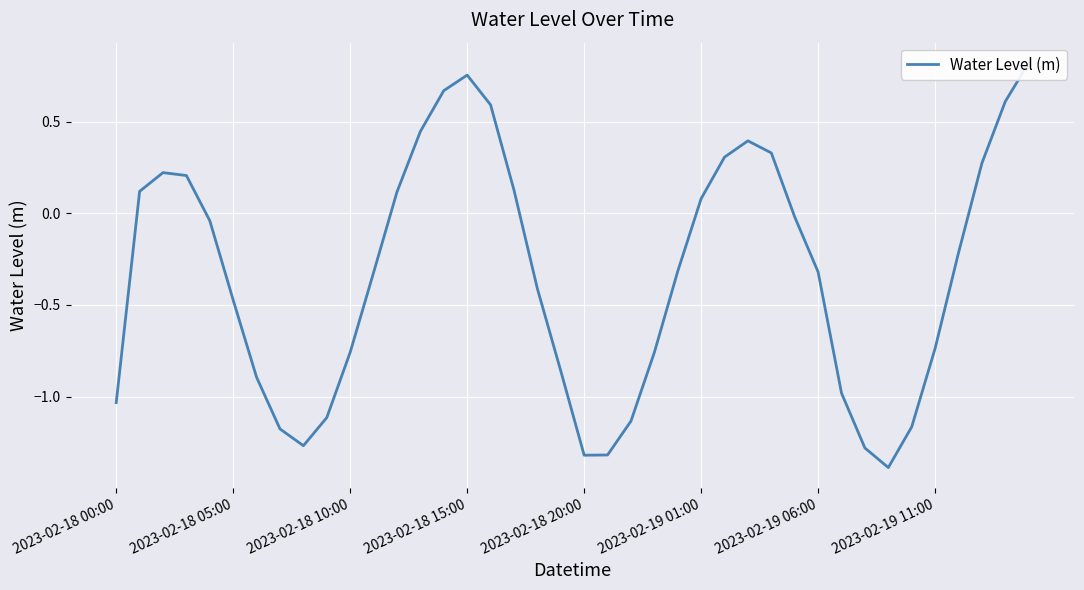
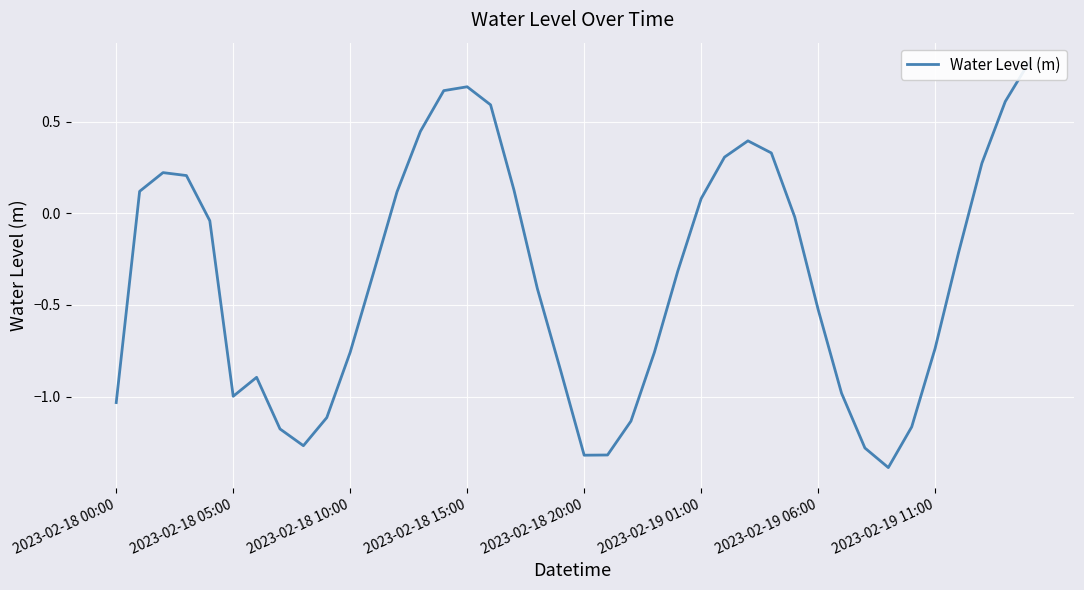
  {
    "2023-02-18 00:00": -1.03,
-   "2023-02-18 05:00": -0.47,
+   "2023-02-18 05:00": -1.00,
    "2023-02-18 10:00": -0.76,
-   "2023-02-18 15:00": 0.75,
+   "2023-02-18 15:00": 0.69,
    "2023-02-18 20:00": -1.32,
    "2023-02-19 01:00": 0.08,
-   "2023-02-19 06:00": -0.32,
+   "2023-02-19 06:00": -0.52,
    "2023-02-19 11:00": -0.74
  }
